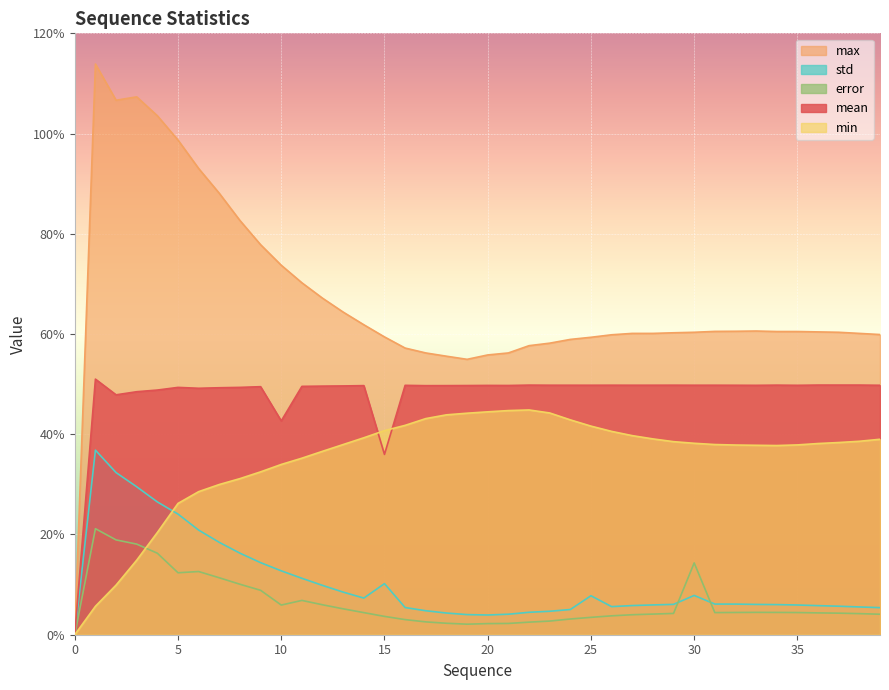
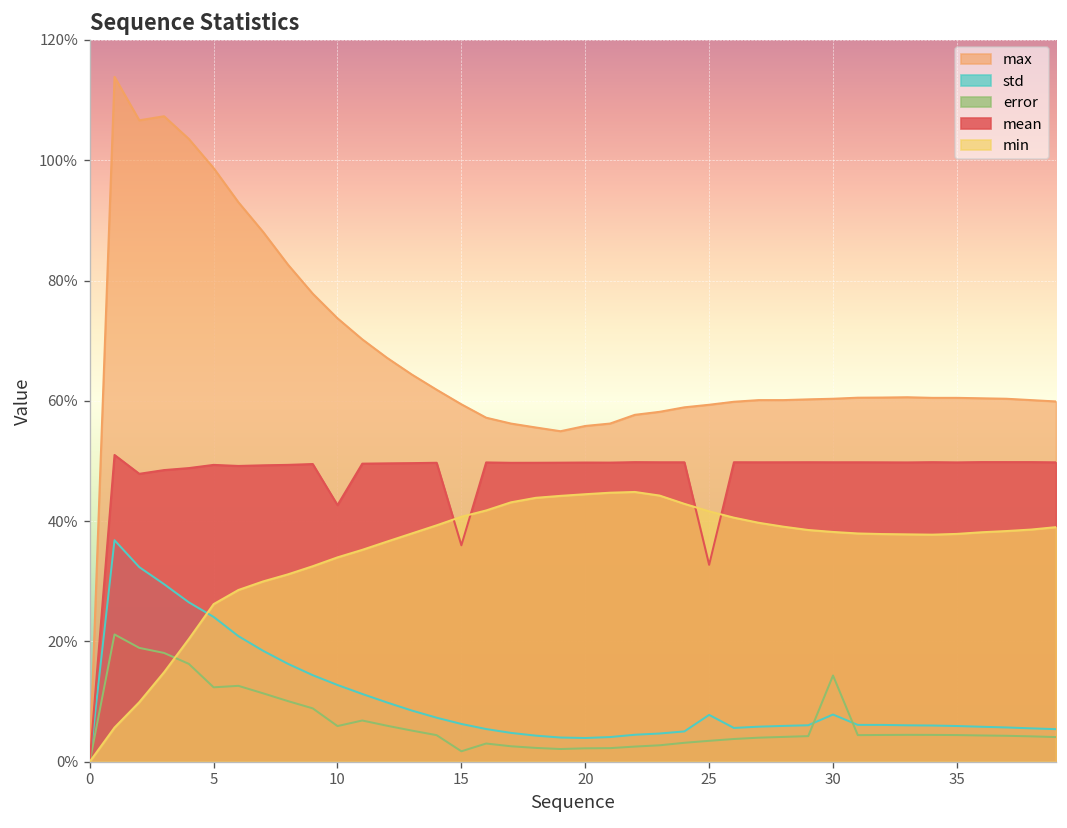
  {
    "std": {
      "5": "24%",
      "10": "13%",
-     "15": "10%",
+     "15": "6%",
      "20": "4%",
      "25": "8%",
      "30": "8%",
      "35": "6%"
    },
    "error": {
      "5": "12%",
      "10": "6%",
-     "15": "4%",
+     "15": "2%",
      "20": "2%",
      "25": "3%",
      "30": "14%",
      "35": "4%"
    },
    "mean": {
      "5": "49%",
      "10": "43%",
      "15": "36%",
      "20": "50%",
-     "25": "50%",
+     "25": "33%",
      "30": "50%",
      "35": "50%"
    }
  }
